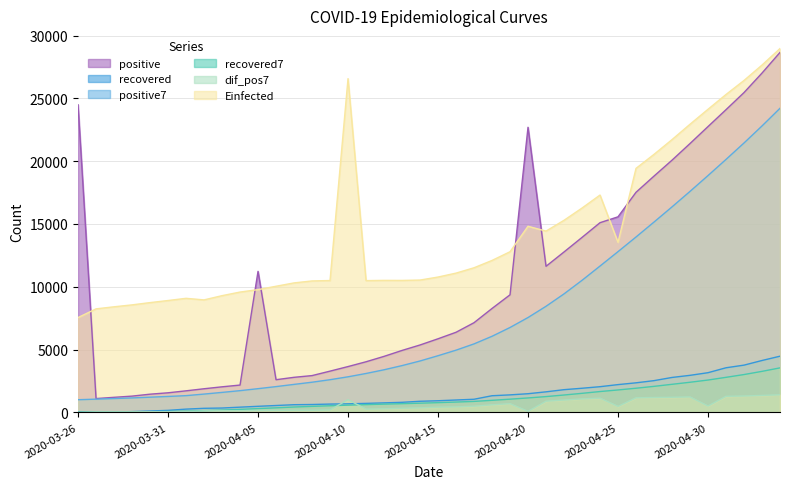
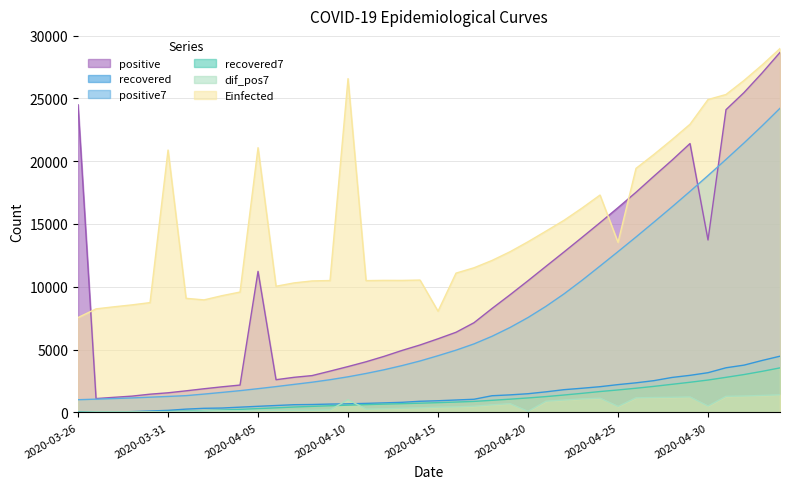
  {
    "positive": {
      "2020-03-26": 24500,
      "2020-03-31": 1600,
      "2020-04-05": 11200,
      "2020-04-10": 3700,
      "2020-04-15": 5900,
-     "2020-04-20": 22700,
-     "2020-04-25": 15600,
-     "2020-04-30": 22800
+     "2020-04-20": 10500,
+     "2020-04-25": 16300,
+     "2020-04-30": 13700
    },
    "dif_pos7": {
      "2020-04-10": 1000,
      "2020-04-15": 400,
      "2020-04-20": 100,
      "2020-04-25": 500,
      "2020-04-30": 500
    },
    "Einfected": {
      "2020-03-26": 7600,
-     "2020-03-31": 8900,
-     "2020-04-05": 9800,
+     "2020-03-31": 20900,
+     "2020-04-05": 21100,
      "2020-04-10": 26600,
-     "2020-04-15": 10800,
-     "2020-04-20": 14800,
+     "2020-04-15": 8100,
+     "2020-04-20": 13600,
      "2020-04-25": 13500,
-     "2020-04-30": 24100
+     "2020-04-30": 24900
    }
  }
